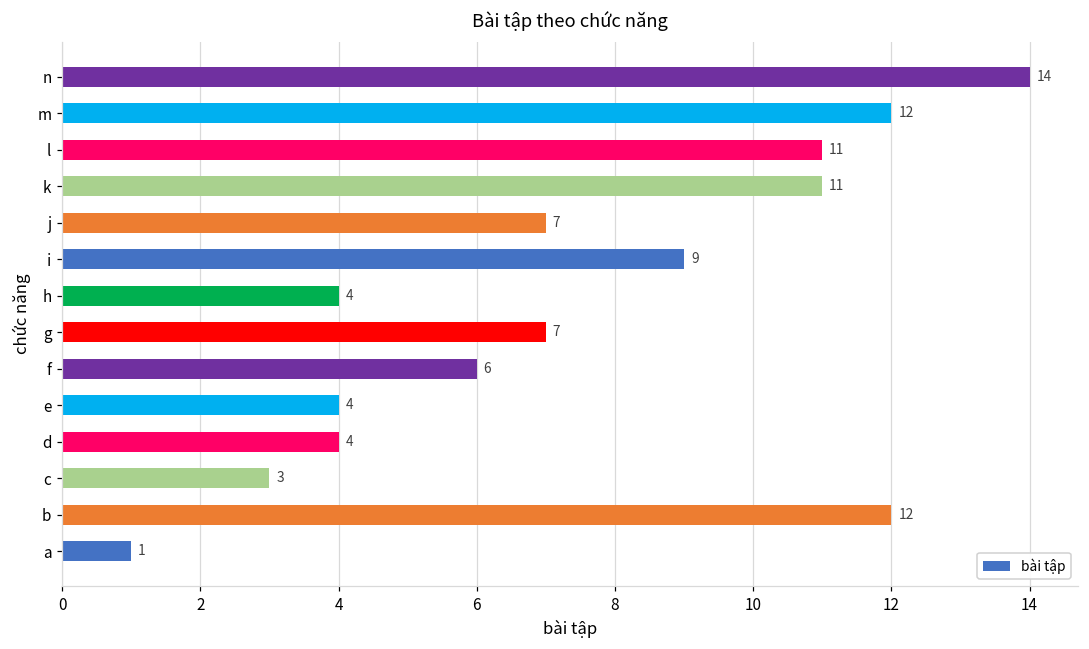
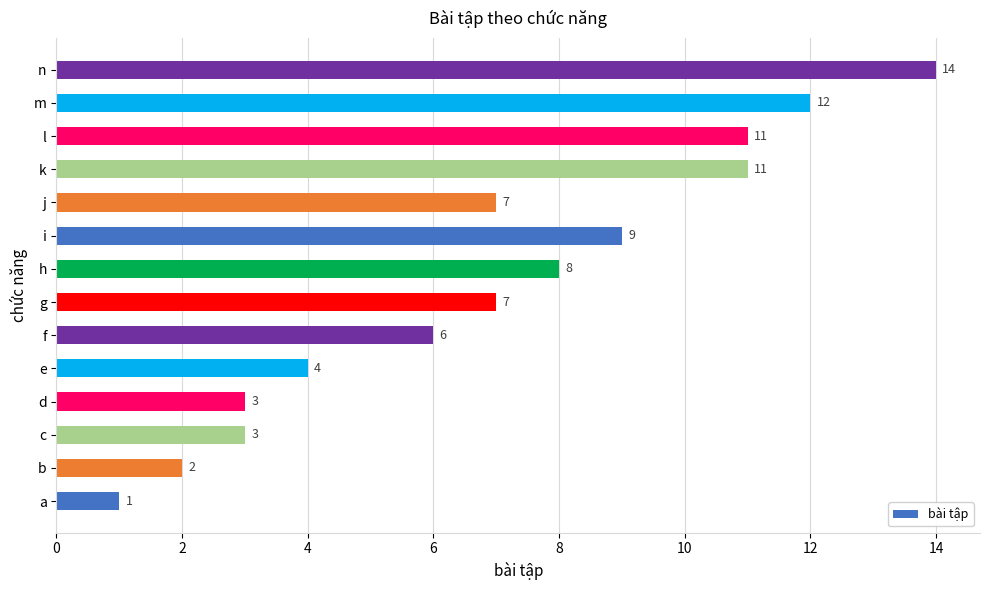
  {
    "n": 14,
    "m": 12,
    "l": 11,
    "k": 11,
    "j": 7,
    "i": 9,
-   "h": 4,
+   "h": 8,
    "g": 7,
    "f": 6,
    "e": 4,
-   "d": 4,
+   "d": 3,
    "c": 3,
-   "b": 12,
+   "b": 2,
    "a": 1
  }
